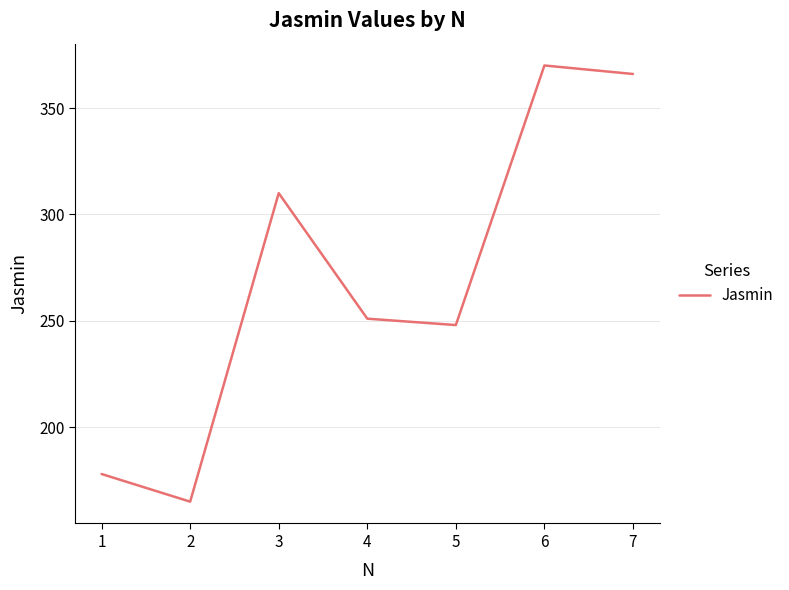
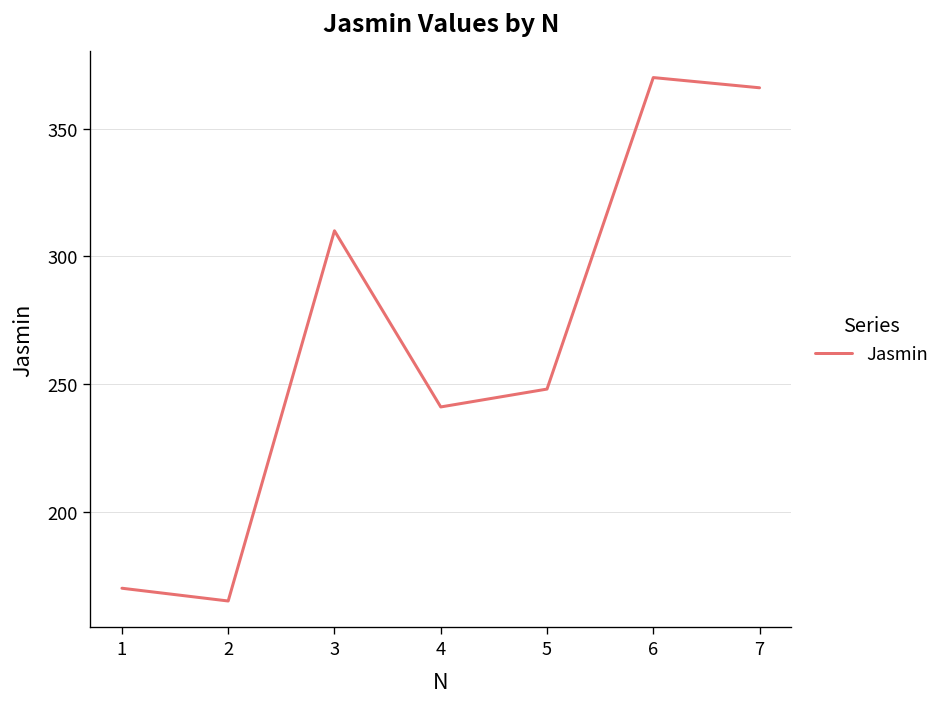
  {
-   "1": 178,
+   "1": 170,
    "2": 165,
    "3": 310,
-   "4": 251,
+   "4": 241,
    "5": 248,
    "6": 370,
    "7": 366
  }
